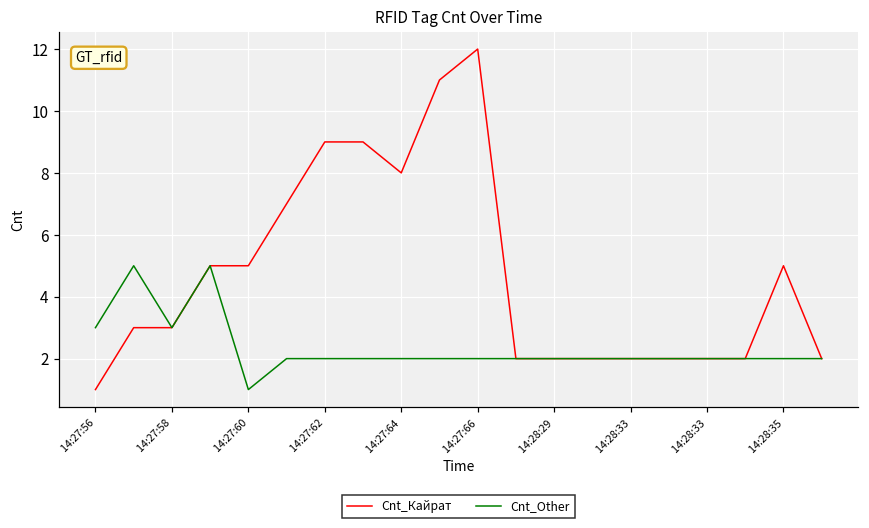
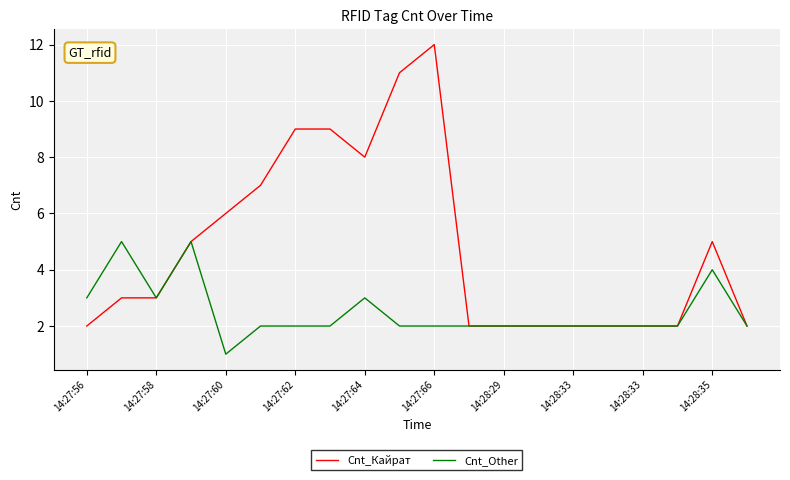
  {
    "Cnt_Кайрат": {
-     "14:27:56": 1,
-     "14:27:60": 5,
+     "14:27:56": 2,
+     "14:27:60": 6,
      "14:27:62": 9,
      "14:27:64": 8,
      "14:27:66": 12,
      "14:28:35": 5
    },
    "Cnt_Other": {
      "14:27:56": 3,
      "14:27:60": 1,
      "14:27:62": 2,
-     "14:27:64": 2,
+     "14:27:64": 3,
      "14:27:66": 2,
-     "14:28:35": 2
+     "14:28:35": 4
    }
  }
